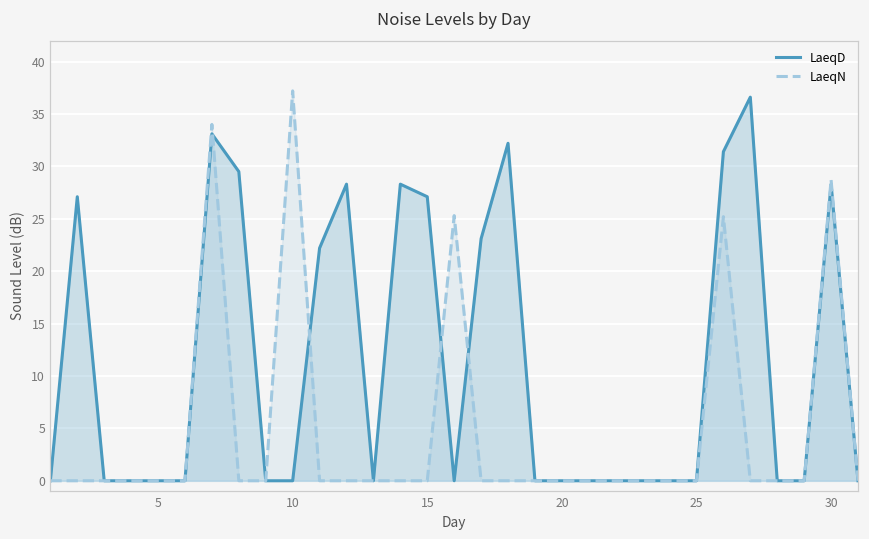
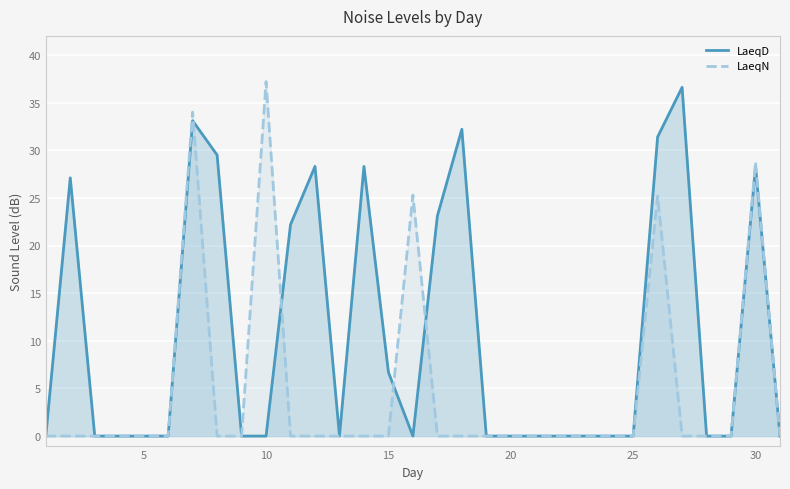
  {
    "LaeqD": {
      "10": 0,
-     "15": 27,
+     "15": 7,
      "30": 28
    },
    "LaeqN": {
      "10": 37,
      "15": 0,
      "30": 29
    }
  }
